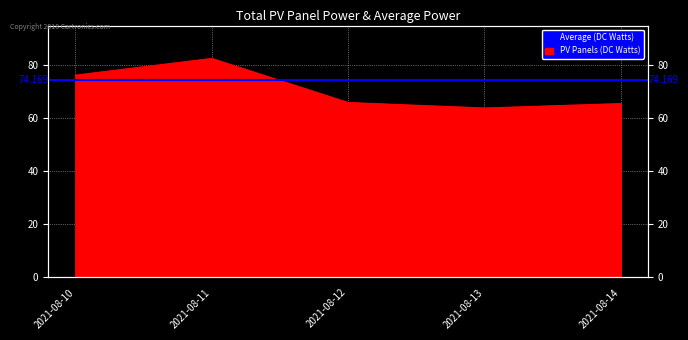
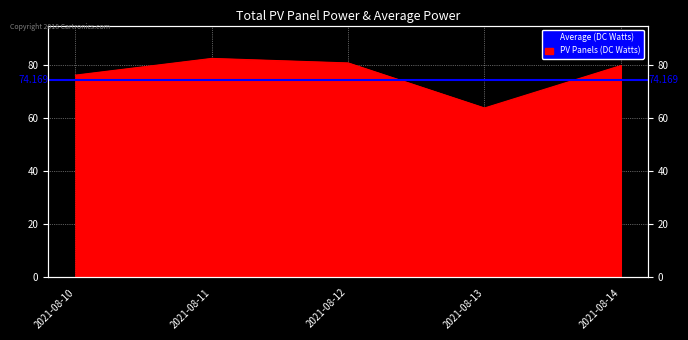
  {
    "2021-08-10": 76,
    "2021-08-11": 82,
-   "2021-08-12": 66,
+   "2021-08-12": 81,
    "2021-08-13": 64,
-   "2021-08-14": 65
+   "2021-08-14": 80
  }
